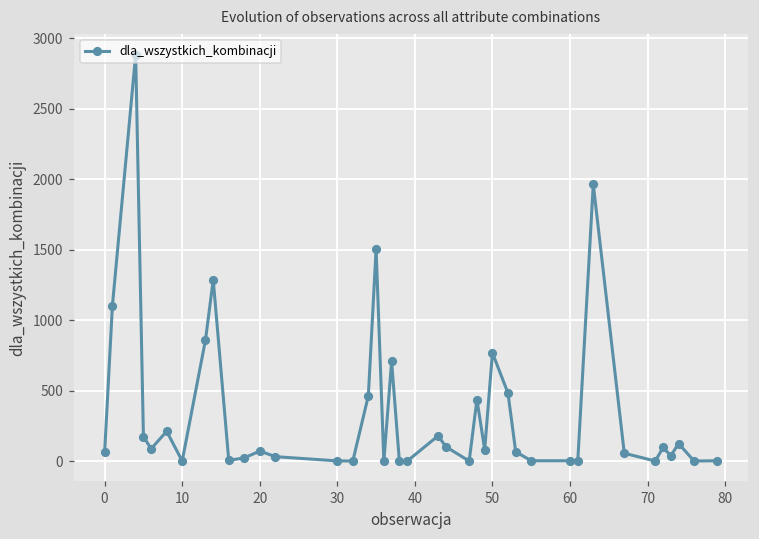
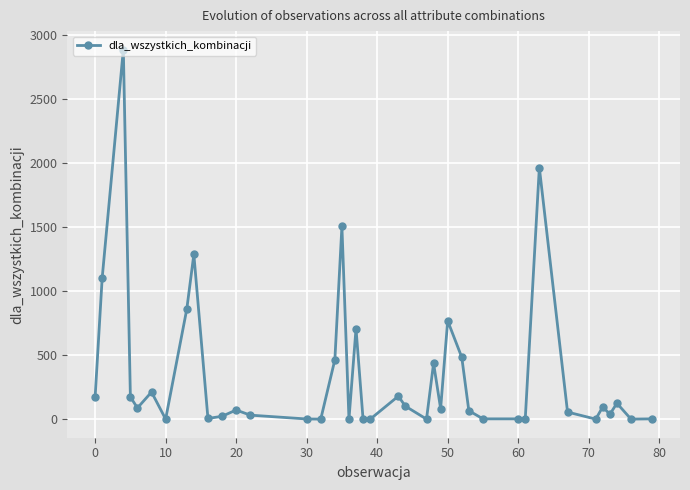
  {
-   "0": 60,
+   "0": 180,
    "10": 0,
    "20": 70,
    "30": 0,
    "50": 770,
    "60": 0
  }
